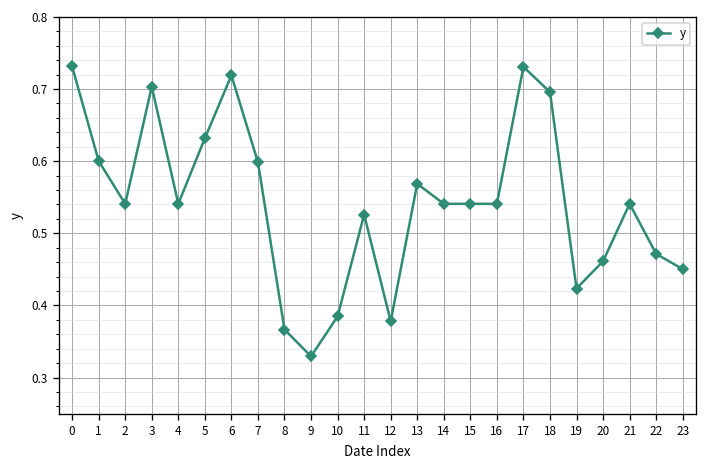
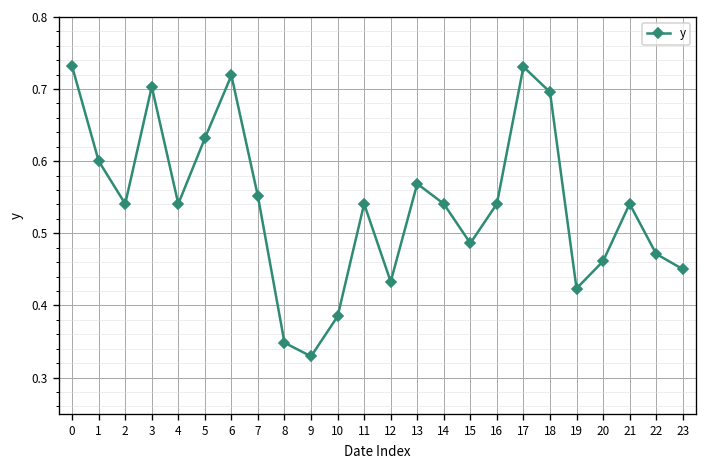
  {
    "0": 0.73,
    "1": 0.60,
    "2": 0.54,
    "3": 0.70,
    "4": 0.54,
    "5": 0.63,
    "6": 0.72,
-   "7": 0.60,
-   "8": 0.37,
+   "7": 0.55,
+   "8": 0.35,
    "9": 0.33,
    "10": 0.38,
-   "11": 0.53,
-   "12": 0.38,
+   "11": 0.54,
+   "12": 0.43,
    "13": 0.57,
    "14": 0.54,
-   "15": 0.54,
+   "15": 0.49,
    "16": 0.54,
    "17": 0.73,
    "18": 0.70,
    "19": 0.42,
    "20": 0.46,
    "21": 0.54,
    "22": 0.47,
    "23": 0.45
  }
